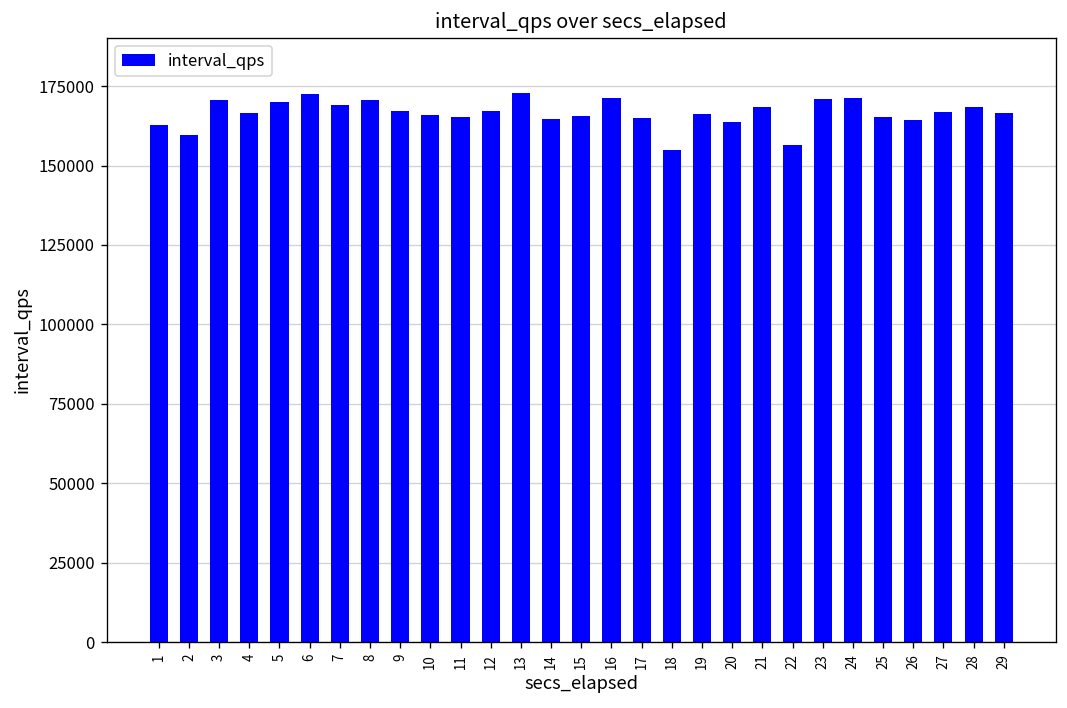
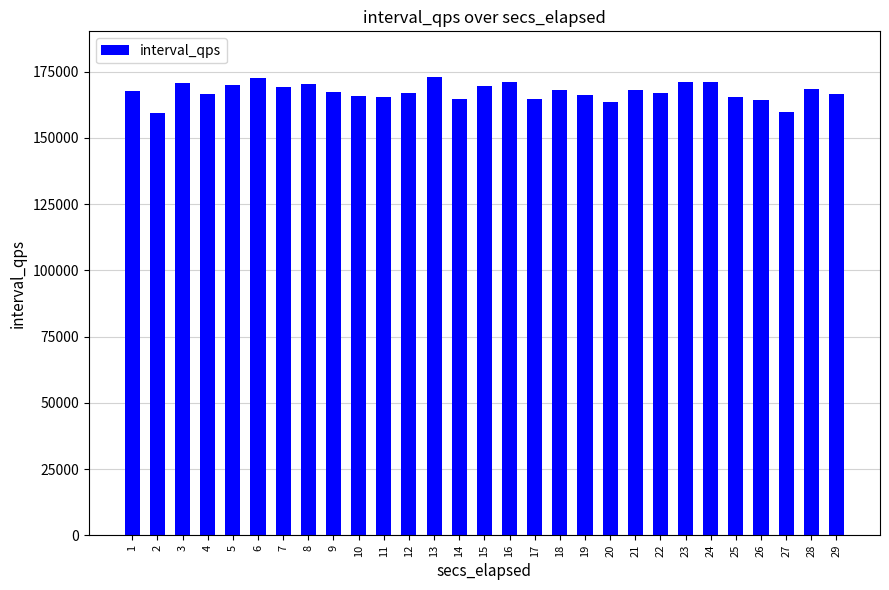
  {
-   "1": 163000,
+   "1": 168000,
    "2": 160000,
    "3": 171000,
    "4": 166000,
    "5": 170000,
    "6": 173000,
    "7": 169000,
    "8": 171000,
    "9": 167000,
    "10": 166000,
    "11": 165000,
    "12": 167000,
    "13": 173000,
    "14": 165000,
-   "15": 165000,
+   "15": 170000,
    "16": 171000,
    "17": 165000,
-   "18": 155000,
+   "18": 168000,
    "19": 166000,
    "20": 164000,
    "21": 168000,
-   "22": 157000,
+   "22": 167000,
    "23": 171000,
    "24": 171000,
    "25": 165000,
    "26": 164000,
-   "27": 167000,
+   "27": 160000,
    "28": 169000,
    "29": 166000
  }
